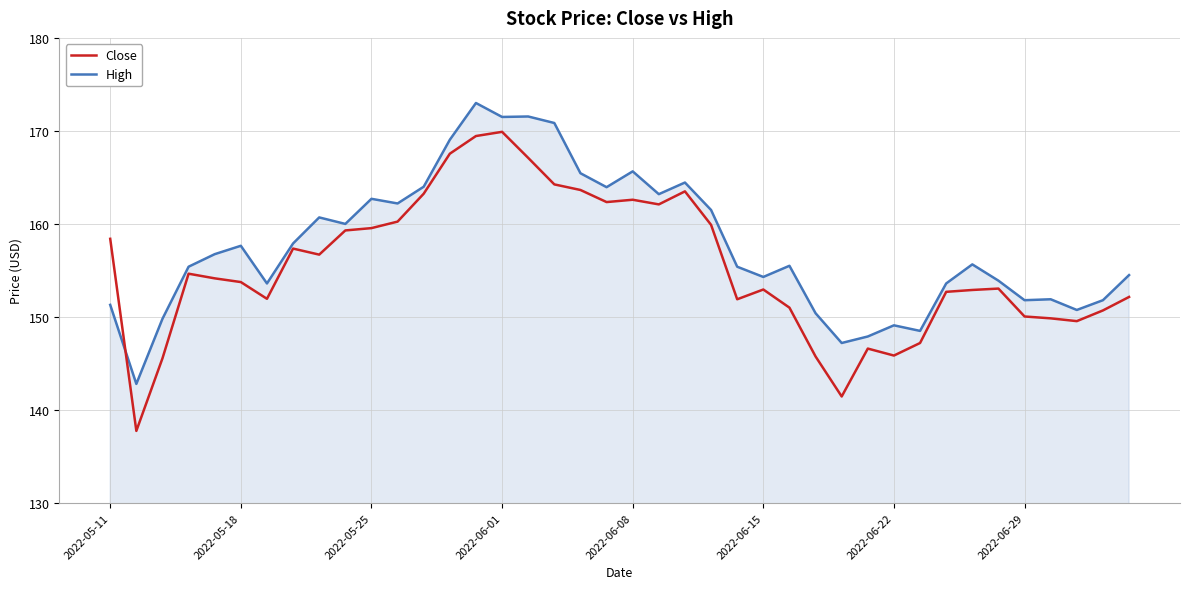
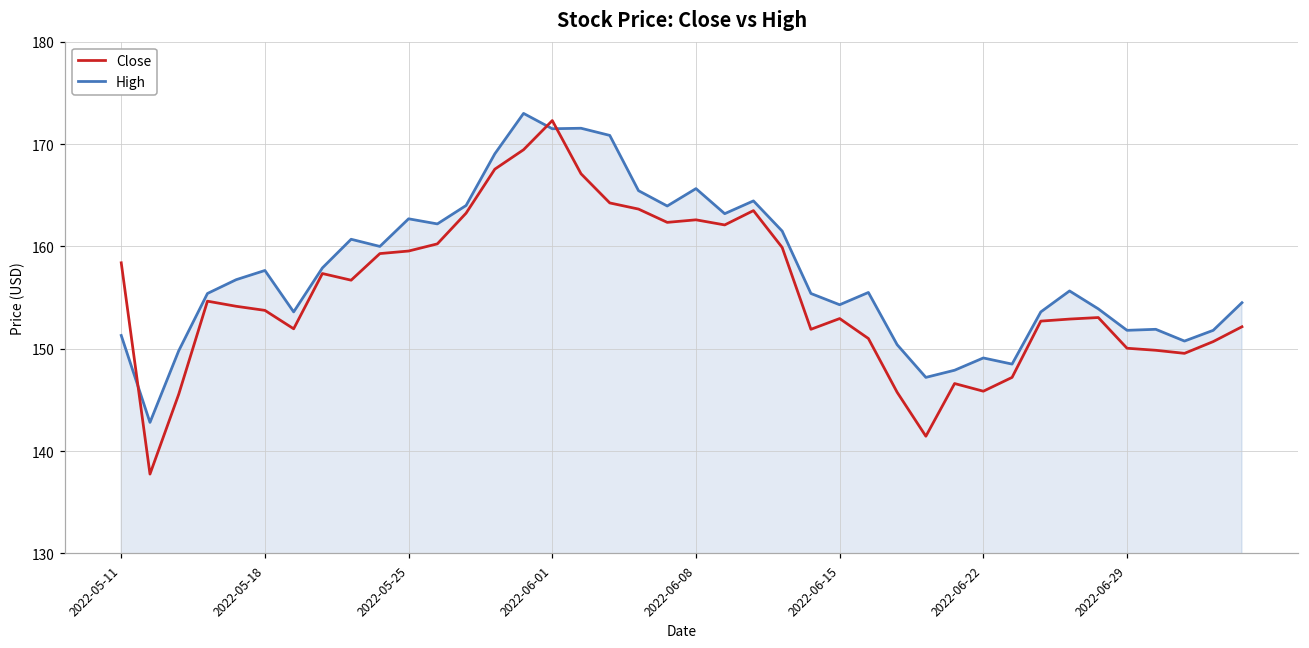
  {
    "Close": {
      "2022-05-11": 158,
      "2022-05-18": 154,
      "2022-05-25": 160,
-     "2022-06-01": 170,
+     "2022-06-01": 172,
      "2022-06-08": 163,
      "2022-06-15": 153,
      "2022-06-22": 146,
      "2022-06-29": 150
    },
    "High": {
      "2022-05-11": 151,
      "2022-05-18": 158,
      "2022-05-25": 163,
      "2022-06-01": 172,
      "2022-06-08": 166,
      "2022-06-15": 154,
      "2022-06-22": 149,
      "2022-06-29": 152
    }
  }
